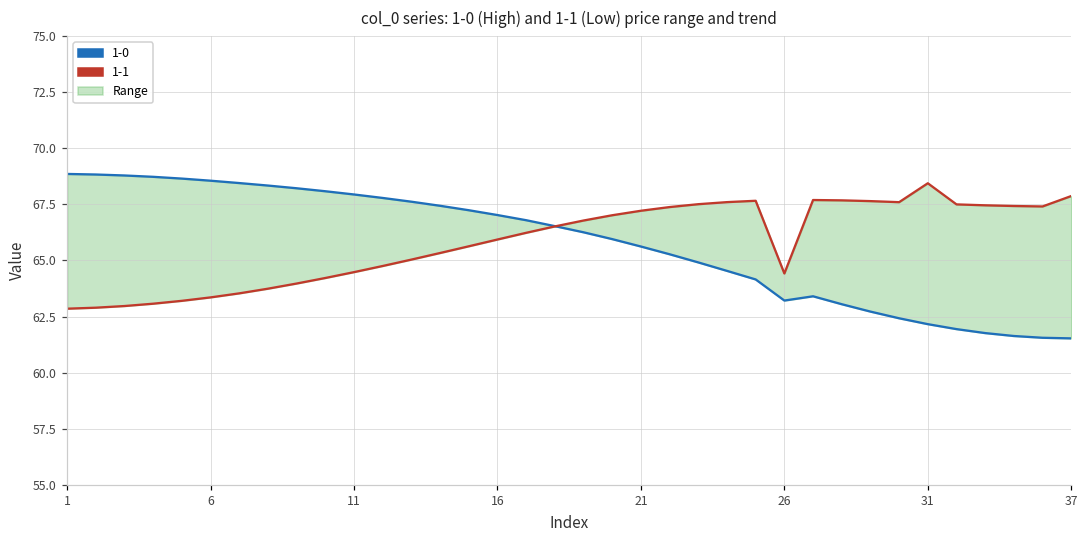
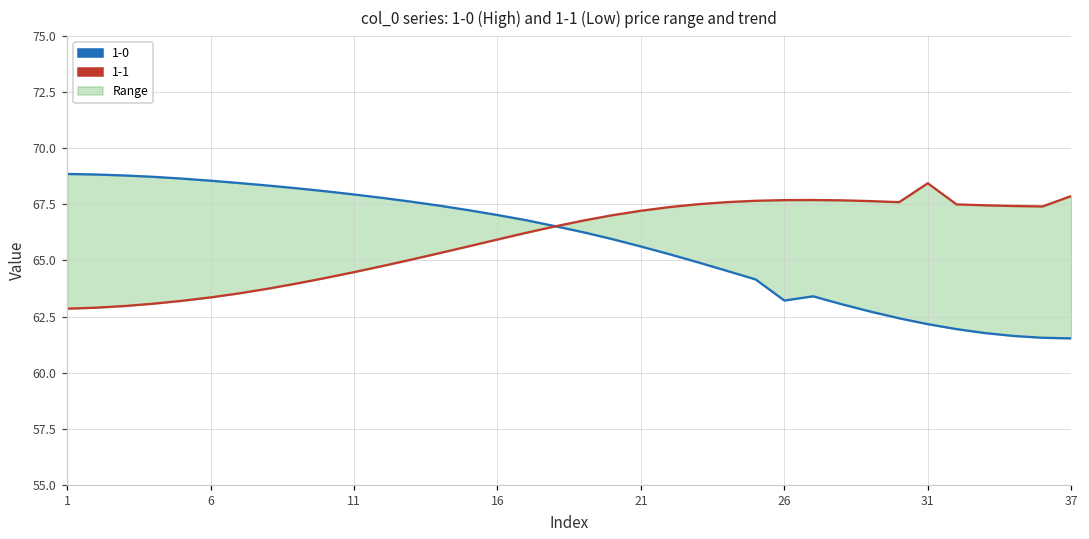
  {
    "1-0": {
      "21": 65.6,
      "26": 63.2,
      "31": 62.2,
      "37": 61.5
    },
    "1-1": {
      "1": 62.9,
      "6": 63.4,
      "11": 64.5,
      "16": 65.9,
-     "26": 64.4
+     "26": 67.7
    }
  }
